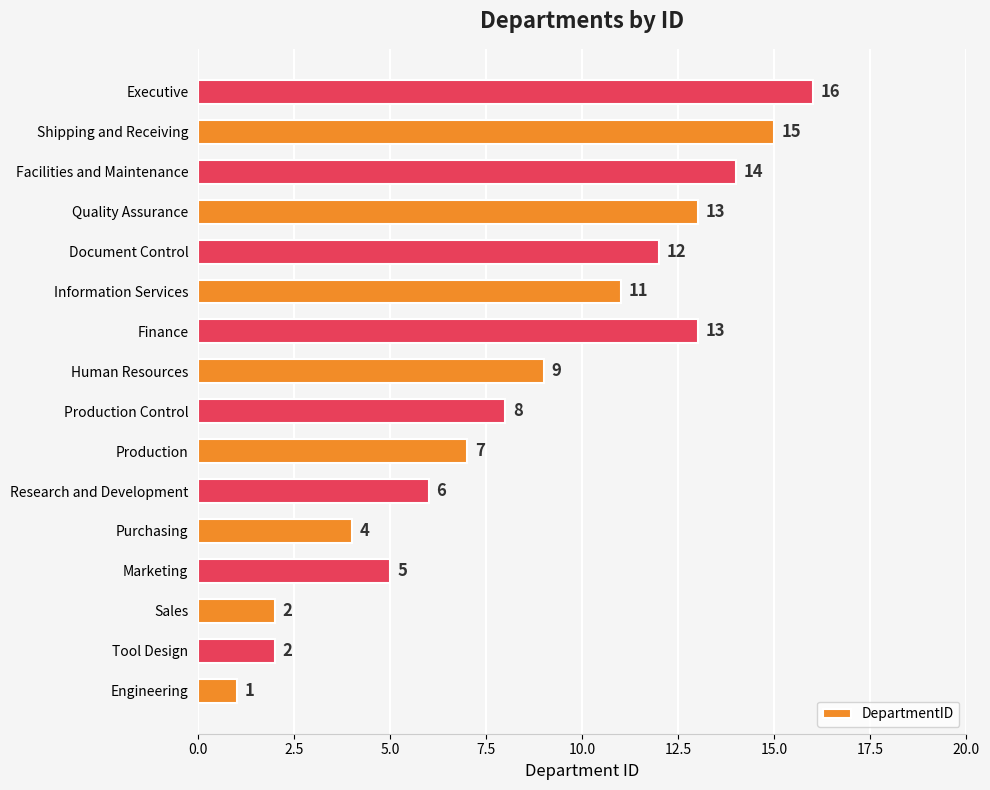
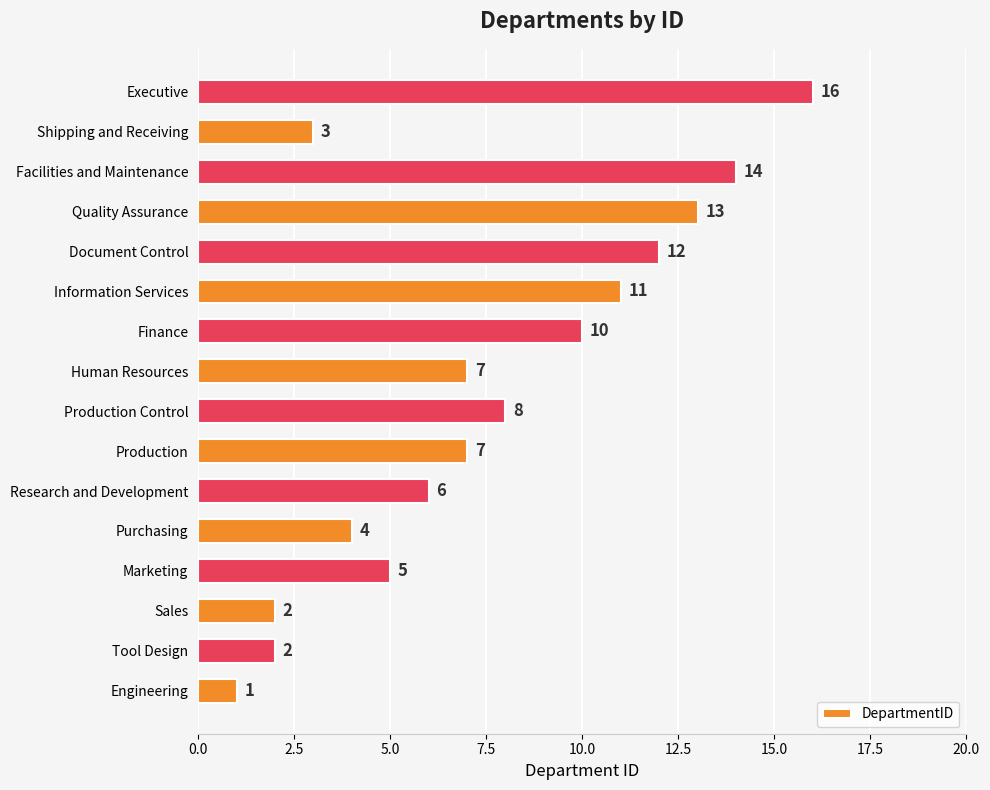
  {
    "Executive": 16,
-   "Shipping and Receiving": 15,
+   "Shipping and Receiving": 3,
    "Facilities and Maintenance": 14,
    "Quality Assurance": 13,
    "Document Control": 12,
    "Information Services": 11,
-   "Finance": 13,
-   "Human Resources": 9,
+   "Finance": 10,
+   "Human Resources": 7,
    "Production Control": 8,
    "Production": 7,
    "Research and Development": 6,
    "Purchasing": 4,
    "Marketing": 5,
    "Sales": 2,
    "Tool Design": 2,
    "Engineering": 1
  }
